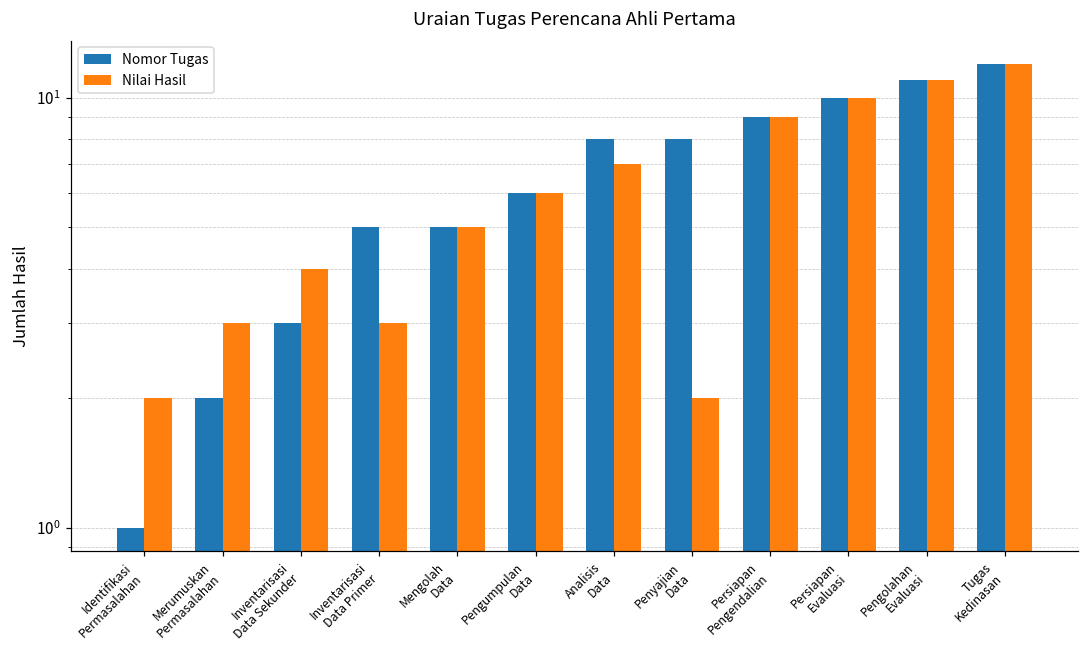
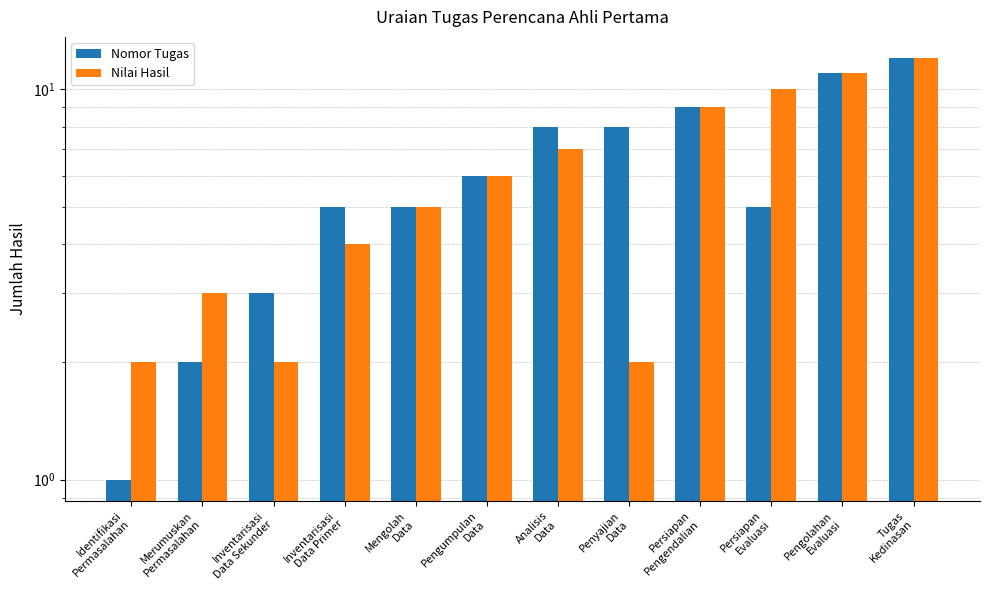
  {
    "Nomor Tugas": {
      "Identifikasi Permasalahan": 1,
      "Merumuskan Permasalahan": 2,
      "Inventarisasi Data Sekunder": 3,
      "Inventarisasi Data Primer": 5,
      "Mengolah Data": 5,
      "Pengumpulan Data": 6,
      "Analisis Data": 8,
      "Penyajian Data": 8,
      "Persiapan Pengendalian": 9,
-     "Persiapan Evaluasi": 10,
+     "Persiapan Evaluasi": 5,
      "Pengolahan Evaluasi": 11,
      "Tugas Kedinasan": 12
    },
    "Nilai Hasil": {
      "Identifikasi Permasalahan": 2,
      "Merumuskan Permasalahan": 3,
-     "Inventarisasi Data Sekunder": 4,
-     "Inventarisasi Data Primer": 3,
+     "Inventarisasi Data Sekunder": 2,
+     "Inventarisasi Data Primer": 4,
      "Mengolah Data": 5,
      "Pengumpulan Data": 6,
      "Analisis Data": 7,
      "Penyajian Data": 2,
      "Persiapan Pengendalian": 9,
      "Persiapan Evaluasi": 10,
      "Pengolahan Evaluasi": 11,
      "Tugas Kedinasan": 12
    }
  }
